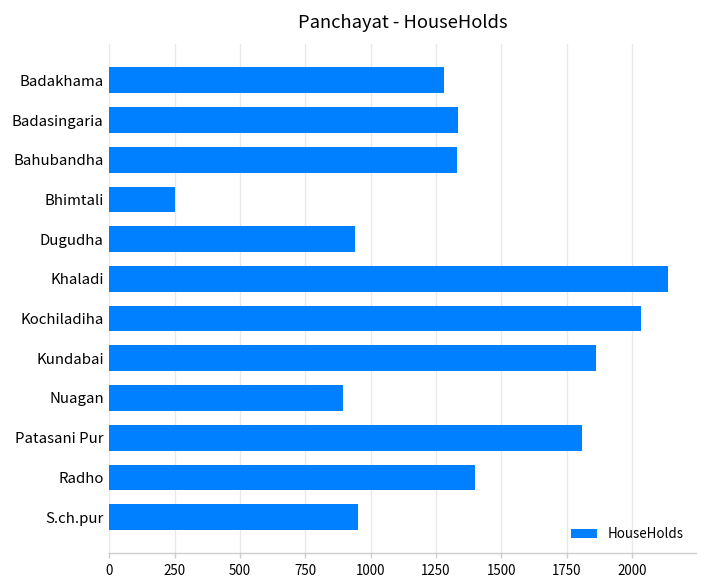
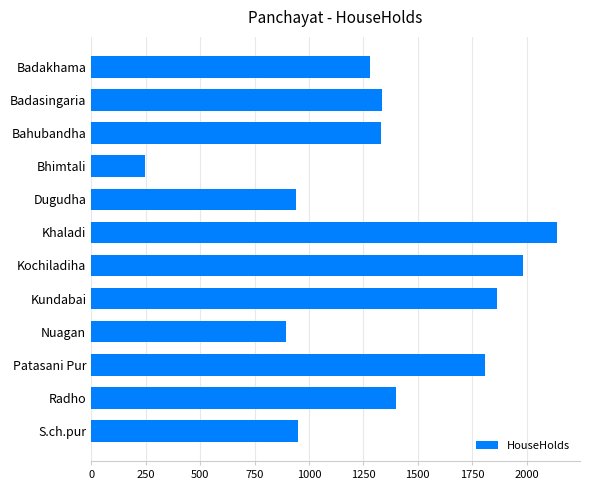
  {
    "Badakhama": 1280,
    "Badasingaria": 1330,
    "Bahubandha": 1330,
    "Bhimtali": 250,
    "Dugudha": 940,
    "Khaladi": 2140,
-   "Kochiladiha": 2030,
+   "Kochiladiha": 1980,
    "Kundabai": 1860,
    "Nuagan": 890,
    "Patasani Pur": 1810,
    "Radho": 1400,
    "S.ch.pur": 950
  }
